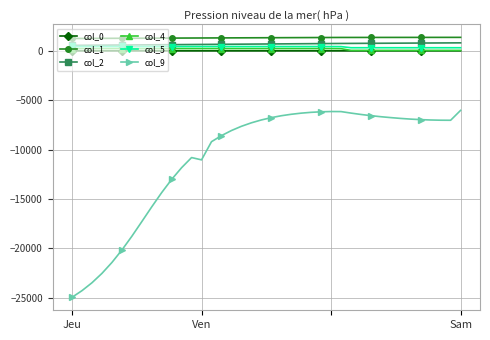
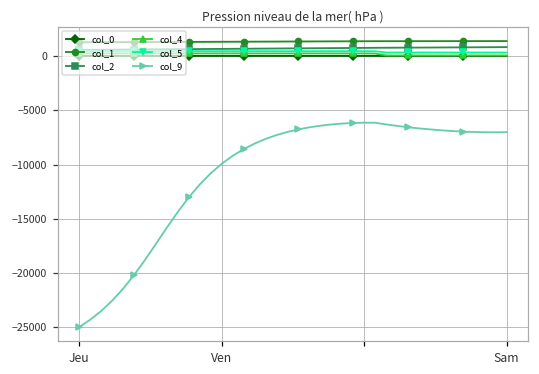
  {
    "col_5": {
      "Sam": 0
    },
    "col_9": {
      "Jeu": -25000,
-     "Ven": -11000,
-     "Sam": -6000
+     "Ven": -10000,
+     "Sam": -7000
    }
  }
